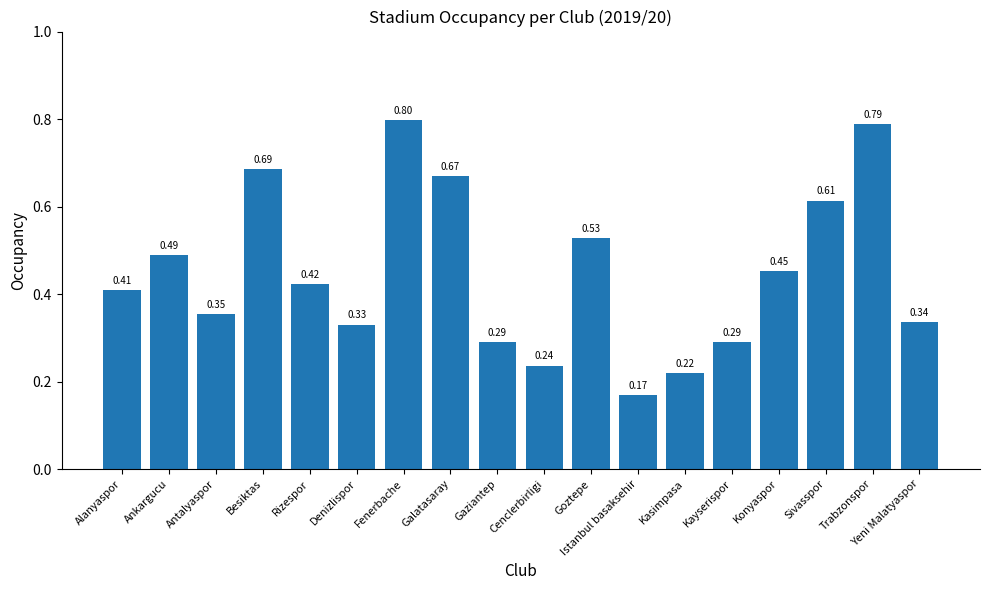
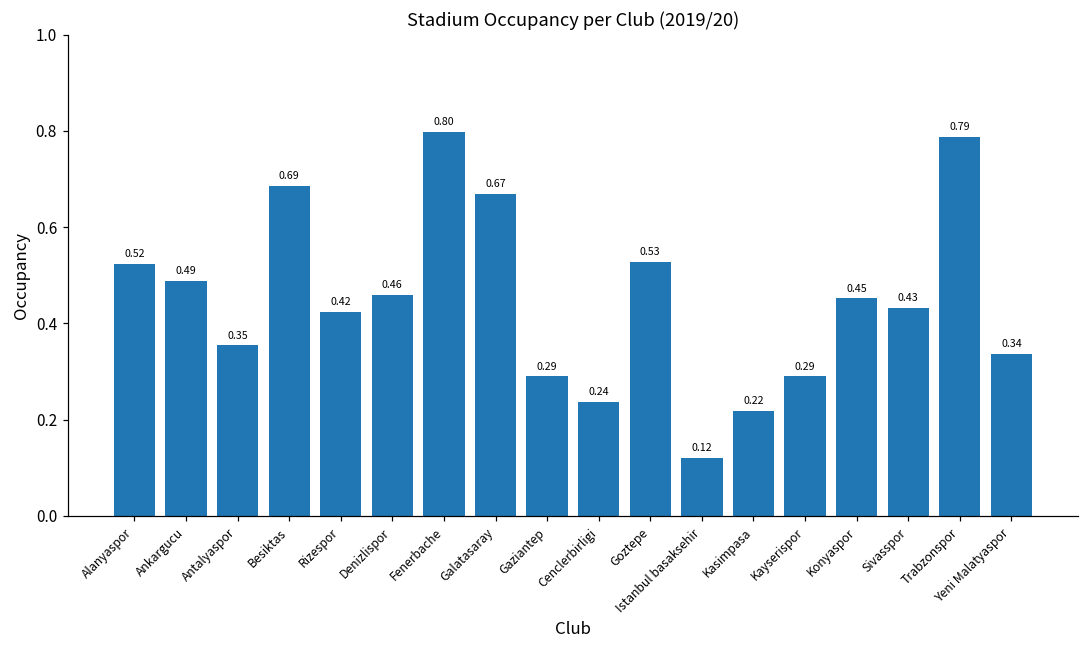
  {
-   "Alanyaspor": 0.41,
+   "Alanyaspor": 0.52,
    "Ankargucu": 0.49,
    "Antalyaspor": 0.35,
    "Besiktas": 0.69,
    "Rizespor": 0.42,
-   "Denizlispor": 0.33,
+   "Denizlispor": 0.46,
    "Fenerbache": 0.80,
    "Galatasaray": 0.67,
    "Gaziantep": 0.29,
    "Cenclerbirligi": 0.24,
    "Goztepe": 0.53,
-   "Istanbul basaksehir": 0.17,
+   "Istanbul basaksehir": 0.12,
    "Kasimpasa": 0.22,
    "Kayserispor": 0.29,
    "Konyaspor": 0.45,
-   "Sivasspor": 0.61,
+   "Sivasspor": 0.43,
    "Trabzonspor": 0.79,
    "Yeni Malatyaspor": 0.34
  }
